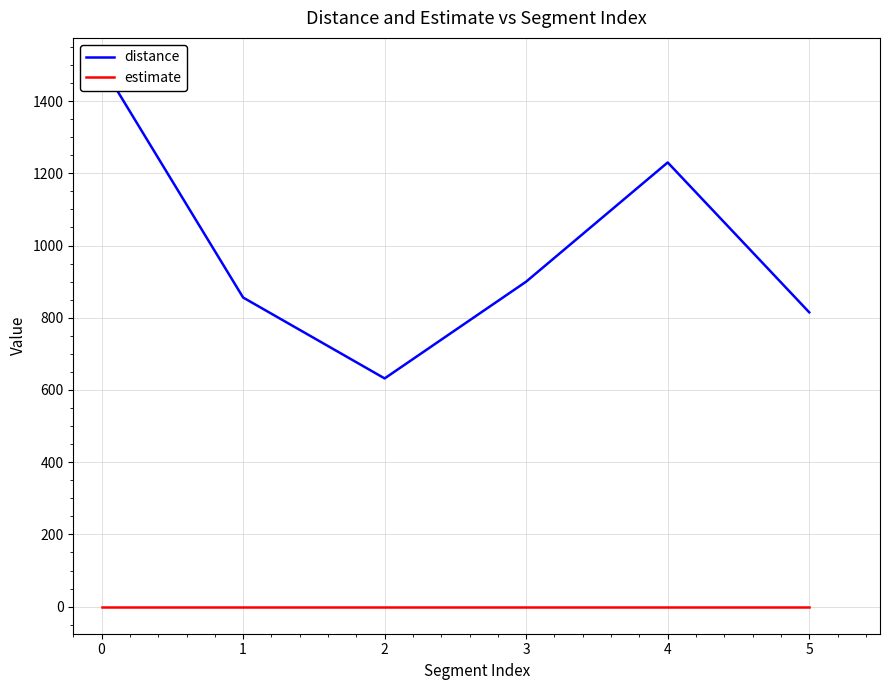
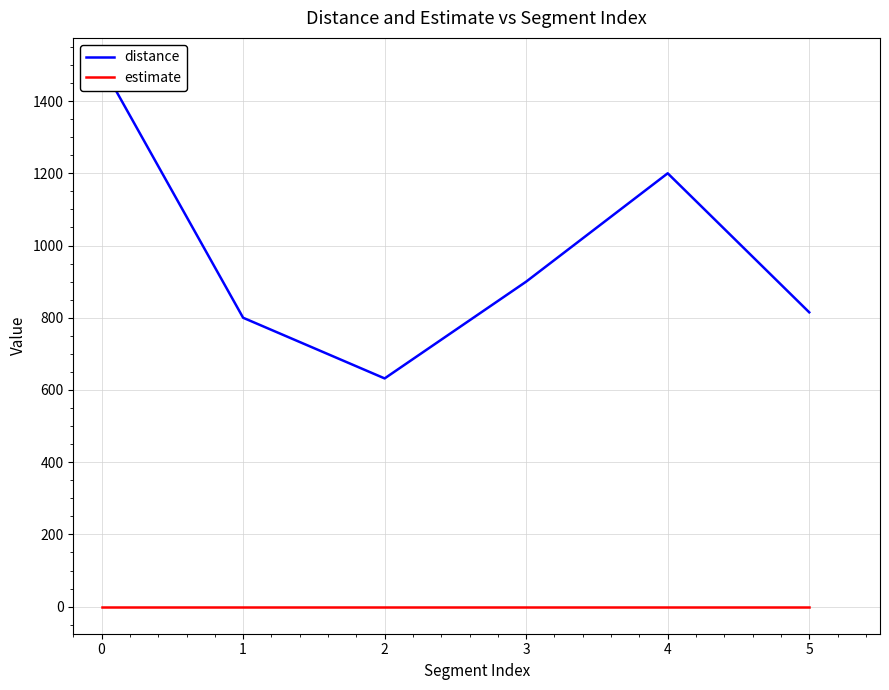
  {
    "distance": {
-     "1": 860,
+     "1": 800,
      "2": 630,
      "3": 900,
-     "4": 1230,
+     "4": 1200,
      "5": 820
    },
    "estimate": {
      "0": 0,
      "1": 0,
      "2": 0,
      "3": 0,
      "4": 0,
      "5": 0
    }
  }
